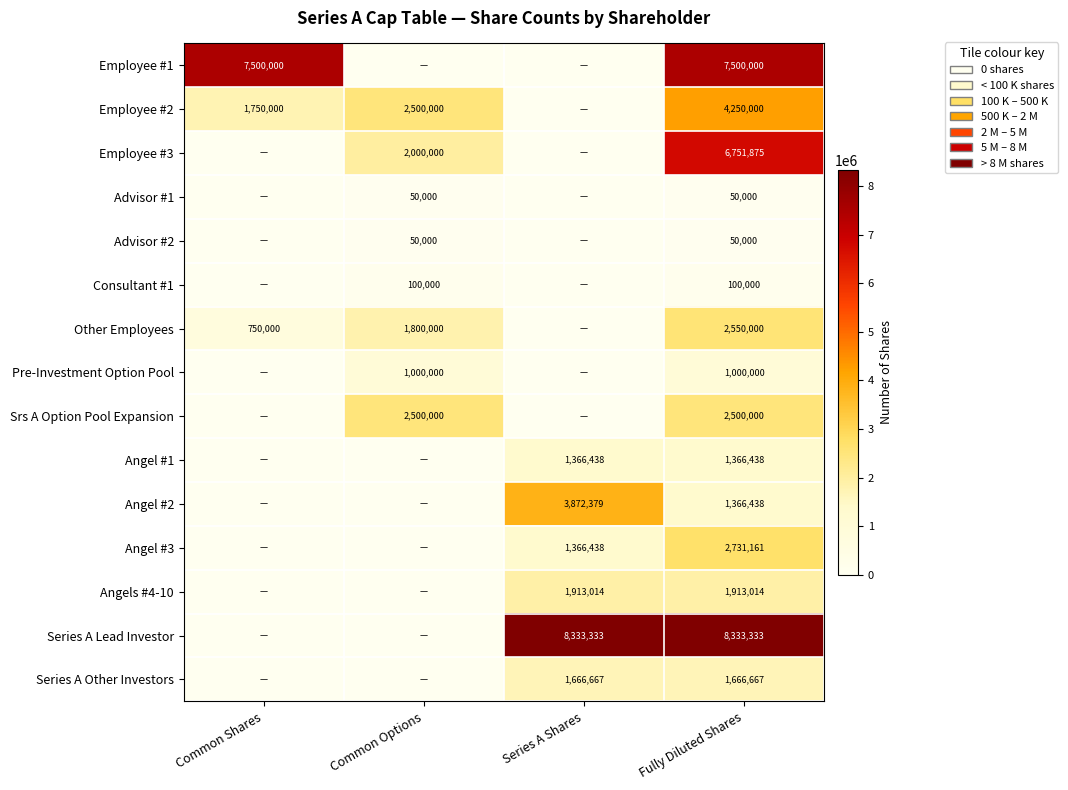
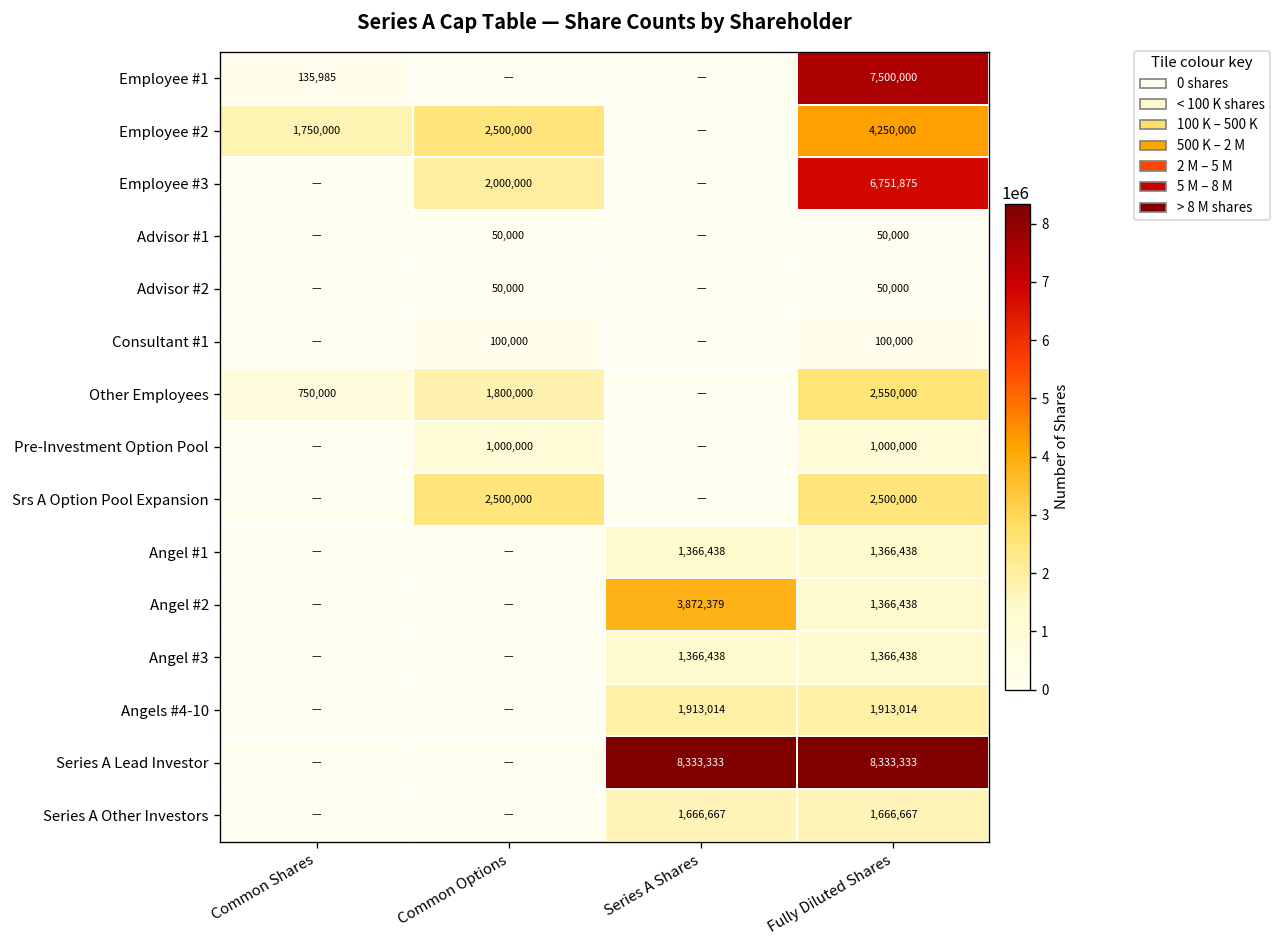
  {
    "Employee #1": {
-     "Common Shares": "7,500,000",
+     "Common Shares": "135,985",
      "Fully Diluted Shares": "7,500,000"
    },
    "Employee #2": {
      "Common Shares": "1,750,000",
      "Common Options": "2,500,000",
      "Fully Diluted Shares": "4,250,000"
    },
    "Employee #3": {
      "Common Options": "2,000,000",
      "Fully Diluted Shares": "6,751,875"
    },
    "Advisor #1": {
      "Common Options": "50,000",
      "Fully Diluted Shares": "50,000"
    },
    "Advisor #2": {
      "Common Options": "50,000",
      "Fully Diluted Shares": "50,000"
    },
    "Consultant #1": {
      "Common Options": "100,000",
      "Fully Diluted Shares": "100,000"
    },
    "Other Employees": {
      "Common Shares": "750,000",
      "Common Options": "1,800,000",
      "Fully Diluted Shares": "2,550,000"
    },
    "Pre-Investment Option Pool": {
      "Common Options": "1,000,000",
      "Fully Diluted Shares": "1,000,000"
    },
    "Srs A Option Pool Expansion": {
      "Common Options": "2,500,000",
      "Fully Diluted Shares": "2,500,000"
    },
    "Angel #1": {
      "Series A Shares": "1,366,438",
      "Fully Diluted Shares": "1,366,438"
    },
    "Angel #2": {
      "Series A Shares": "3,872,379",
      "Fully Diluted Shares": "1,366,438"
    },
    "Angel #3": {
      "Series A Shares": "1,366,438",
-     "Fully Diluted Shares": "2,731,161"
+     "Fully Diluted Shares": "1,366,438"
    },
    "Angels #4-10": {
      "Series A Shares": "1,913,014",
      "Fully Diluted Shares": "1,913,014"
    },
    "Series A Lead Investor": {
      "Series A Shares": "8,333,333",
      "Fully Diluted Shares": "8,333,333"
    },
    "Series A Other Investors": {
      "Series A Shares": "1,666,667",
      "Fully Diluted Shares": "1,666,667"
    }
  }
